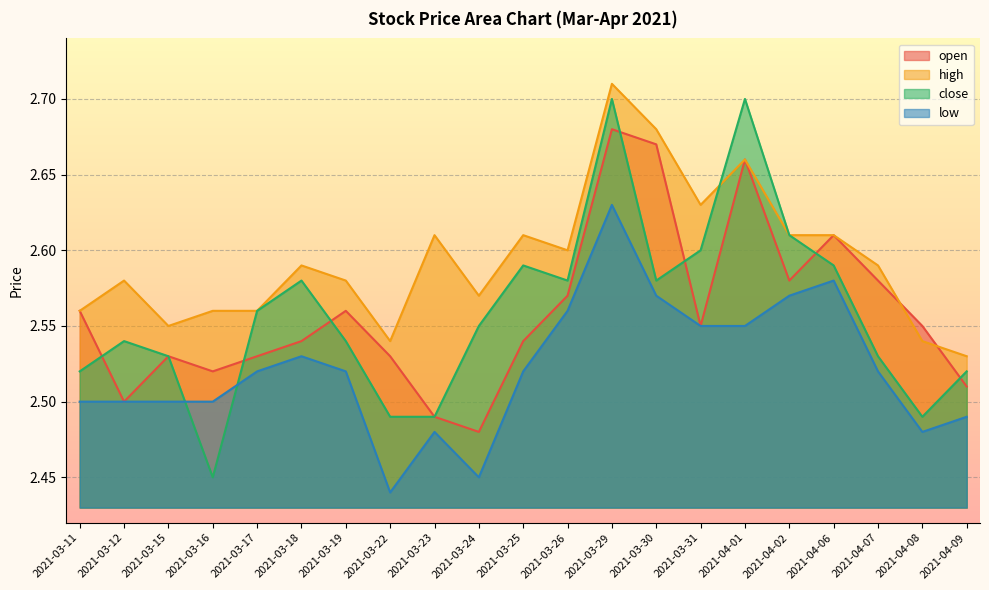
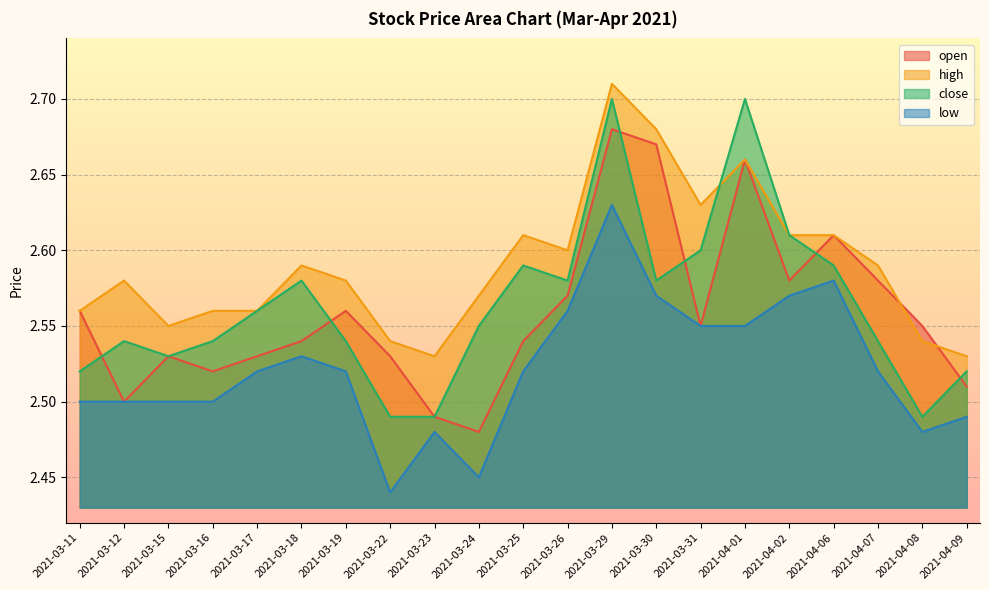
  {
    "open": {
      "2021-03-16": 2.52,
      "2021-03-17": 2.53,
      "2021-03-18": 2.54,
      "2021-03-19": 2.56,
      "2021-03-22": 2.53,
      "2021-03-24": 2.48,
      "2021-03-25": 2.54,
      "2021-03-26": 2.57,
      "2021-03-29": 2.68,
      "2021-03-30": 2.67,
      "2021-04-02": 2.58,
      "2021-04-07": 2.58,
      "2021-04-08": 2.55,
      "2021-04-09": 2.51
    },
    "high": {
      "2021-03-12": 2.58,
      "2021-03-15": 2.55,
      "2021-03-16": 2.56,
      "2021-03-18": 2.59,
      "2021-03-19": 2.58,
      "2021-03-22": 2.54,
-     "2021-03-23": 2.61,
+     "2021-03-23": 2.53,
      "2021-03-24": 2.57,
      "2021-03-25": 2.61,
      "2021-03-26": 2.60,
      "2021-03-29": 2.71,
      "2021-03-30": 2.68,
      "2021-03-31": 2.63,
      "2021-04-07": 2.59,
      "2021-04-08": 2.54,
      "2021-04-09": 2.53
    },
    "close": {
      "2021-03-11": 2.52,
      "2021-03-12": 2.54,
-     "2021-03-16": 2.45,
+     "2021-03-16": 2.54,
      "2021-03-18": 2.58,
      "2021-03-19": 2.54,
      "2021-03-22": 2.49,
      "2021-03-24": 2.55,
      "2021-03-25": 2.59,
      "2021-03-26": 2.58,
      "2021-03-29": 2.70,
      "2021-03-30": 2.58,
      "2021-03-31": 2.60,
      "2021-04-01": 2.70,
      "2021-04-06": 2.59,
-     "2021-04-07": 2.53,
+     "2021-04-07": 2.54,
      "2021-04-08": 2.49,
      "2021-04-09": 2.52
    },
    "low": {
      "2021-03-11": 2.50,
      "2021-03-15": 2.50,
      "2021-03-16": 2.50,
      "2021-03-17": 2.52,
      "2021-03-18": 2.53,
      "2021-03-19": 2.52,
      "2021-03-22": 2.44,
      "2021-03-23": 2.48,
      "2021-03-24": 2.45,
      "2021-03-25": 2.52,
      "2021-03-26": 2.56,
      "2021-03-29": 2.63,
      "2021-03-30": 2.57,
      "2021-04-01": 2.55,
      "2021-04-02": 2.57,
      "2021-04-06": 2.58,
      "2021-04-07": 2.52,
      "2021-04-08": 2.48,
      "2021-04-09": 2.49
    }
  }
